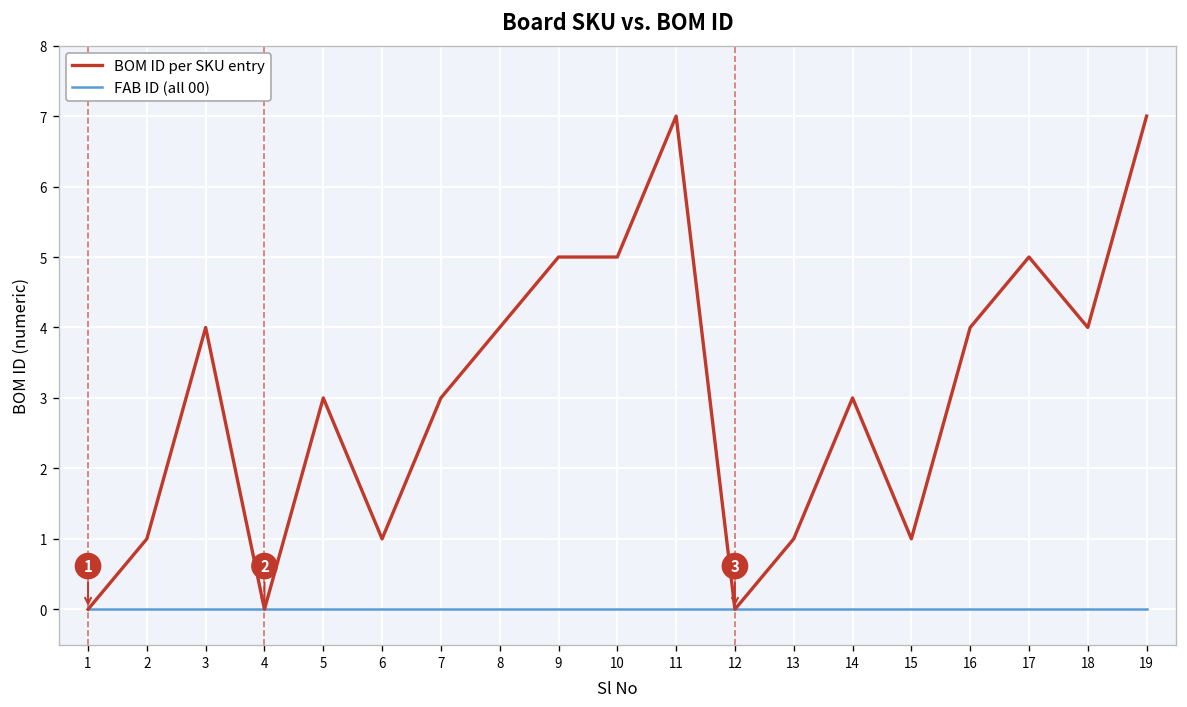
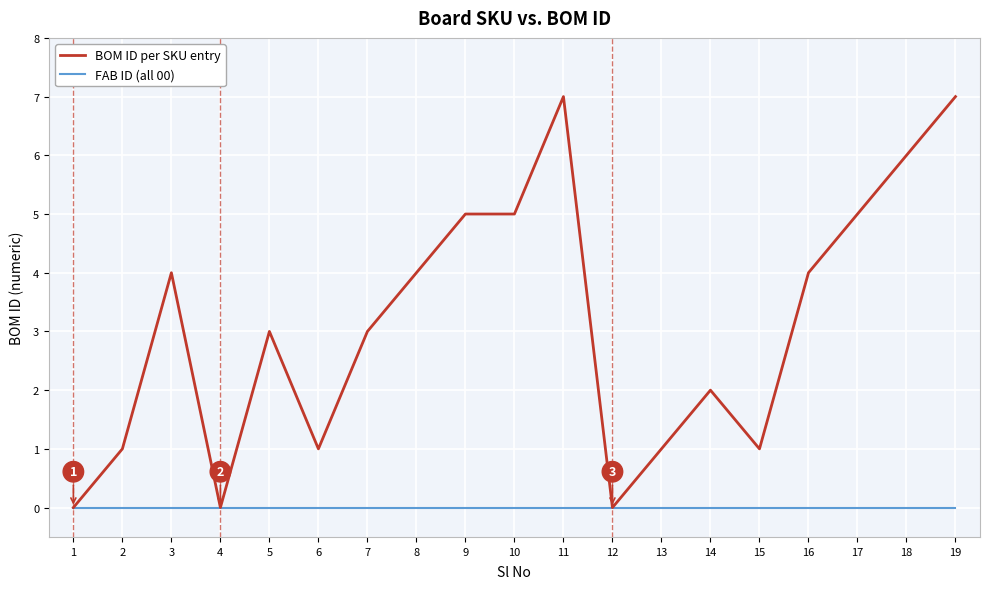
  {
    "BOM ID per SKU entry": {
      "2": 1,
      "3": 4,
      "5": 3,
      "6": 1,
      "7": 3,
      "8": 4,
      "9": 5,
      "10": 5,
      "11": 7,
      "13": 1,
-     "14": 3,
+     "14": 2,
      "15": 1,
      "16": 4,
      "17": 5,
-     "18": 4,
+     "18": 6,
      "19": 7
    },
    "FAB ID (all 00)": {
      "2": 0,
      "3": 0,
      "5": 0,
      "6": 0,
      "7": 0,
      "8": 0,
      "9": 0,
      "10": 0,
      "11": 0,
      "13": 0,
      "14": 0,
      "15": 0,
      "16": 0,
      "17": 0,
      "18": 0,
      "19": 0
    }
  }
